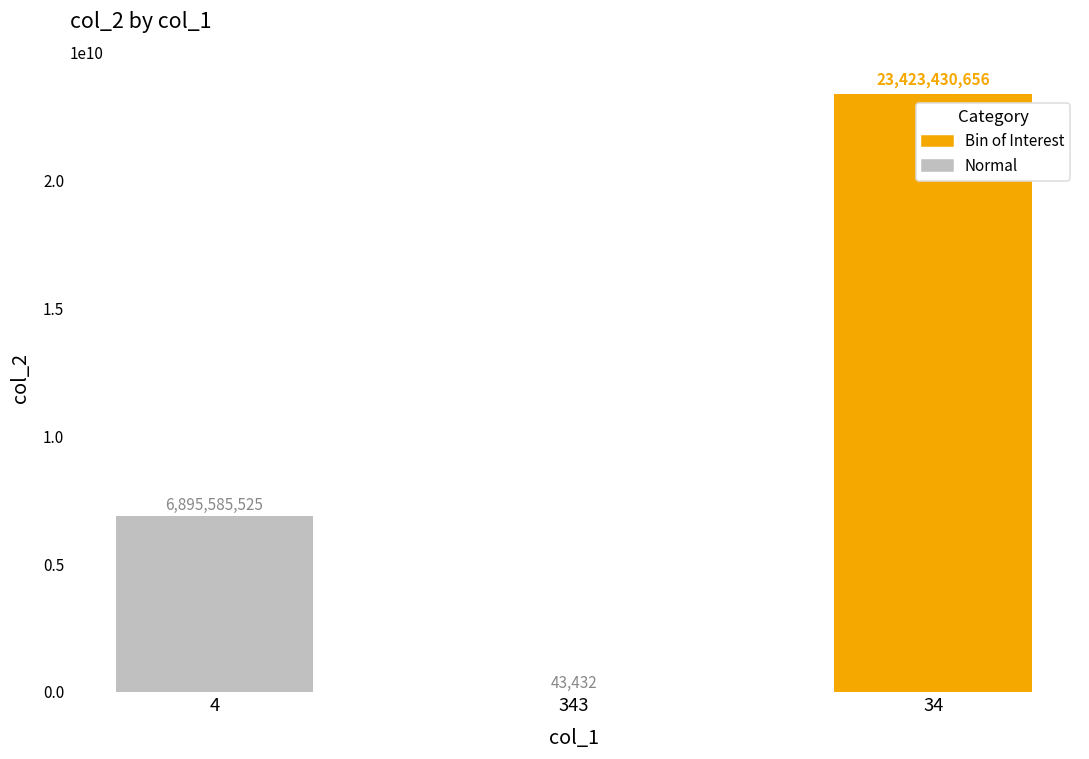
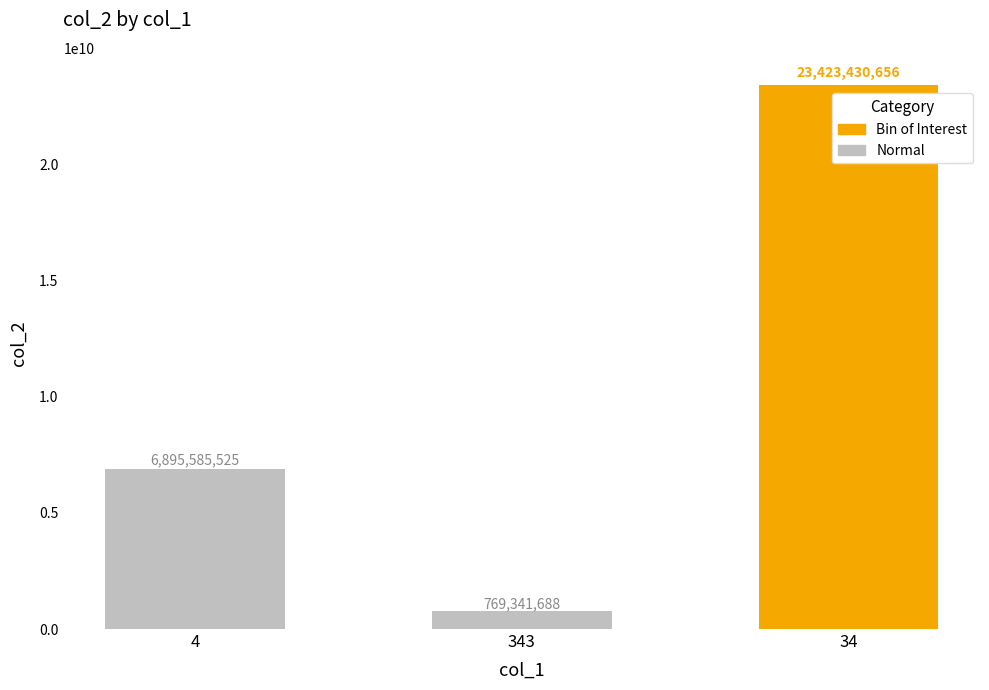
  {
    "Normal": {
      "4": "6,895,585,525",
-     "343": "43,432"
+     "343": "769,341,688"
    },
    "Bin of Interest": {
      "34": "23,423,430,656"
    }
  }
